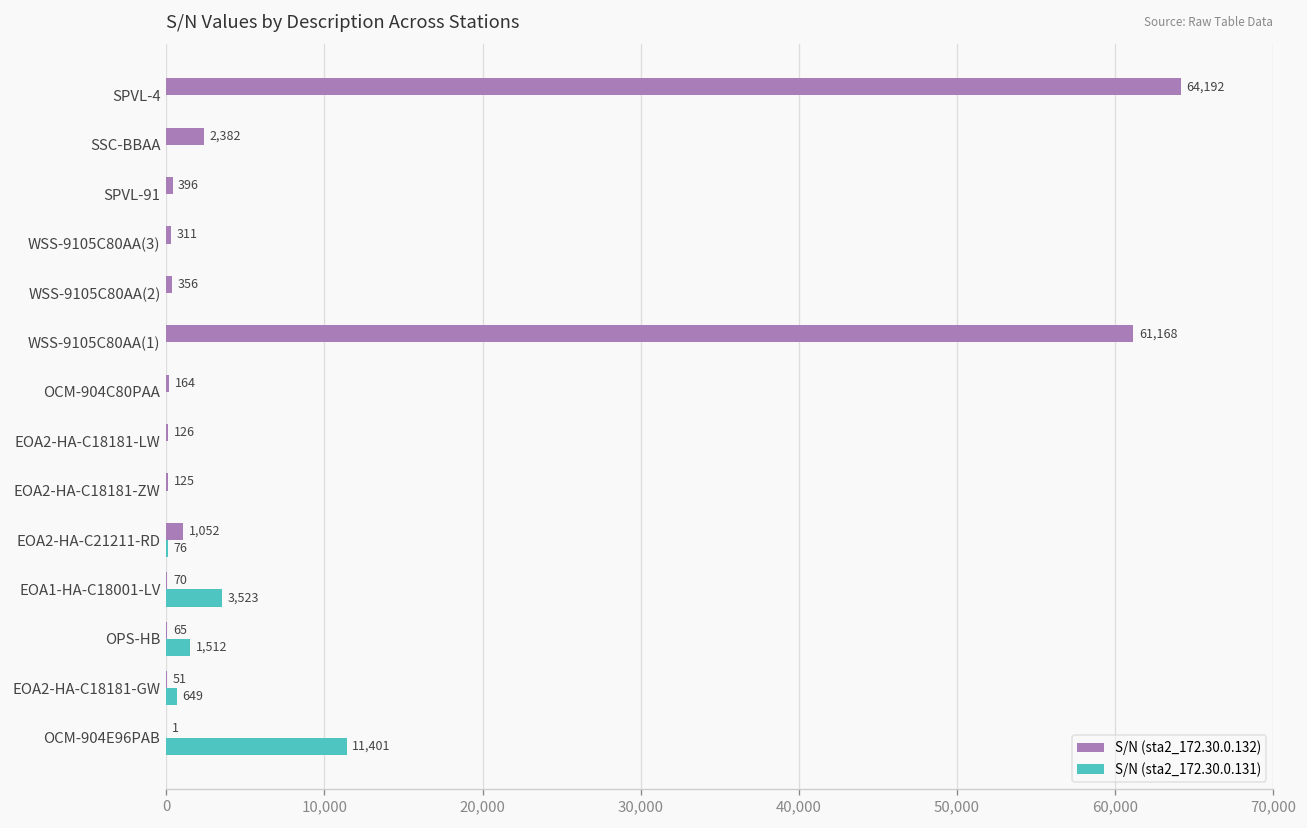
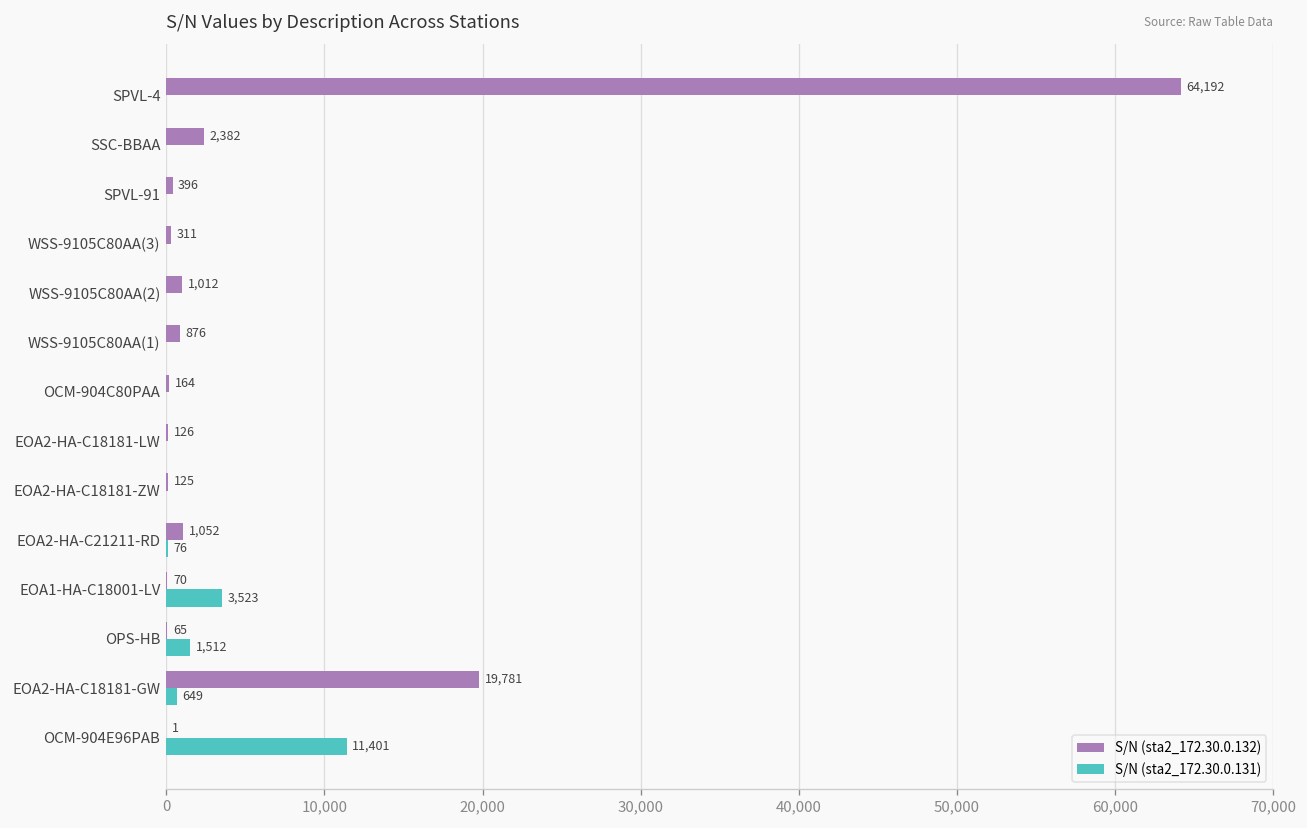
  {
    "S/N (sta2_172.30.0.132)": {
      "SPVL-4": "64,192",
      "SSC-BBAA": "2,382",
      "SPVL-91": "396",
      "WSS-9105C80AA(3)": "311",
-     "WSS-9105C80AA(2)": "356",
-     "WSS-9105C80AA(1)": "61,168",
+     "WSS-9105C80AA(2)": "1,012",
+     "WSS-9105C80AA(1)": "876",
      "OCM-904C80PAA": "164",
      "EOA2-HA-C18181-LW": "126",
      "EOA2-HA-C18181-ZW": "125",
      "EOA2-HA-C21211-RD": "1,052",
      "EOA1-HA-C18001-LV": "70",
      "OPS-HB": "65",
-     "EOA2-HA-C18181-GW": "51",
+     "EOA2-HA-C18181-GW": "19,781",
      "OCM-904E96PAB": "1"
    },
    "S/N (sta2_172.30.0.131)": {
      "EOA2-HA-C21211-RD": "76",
      "EOA1-HA-C18001-LV": "3,523",
      "OPS-HB": "1,512",
      "EOA2-HA-C18181-GW": "649",
      "OCM-904E96PAB": "11,401"
    }
  }
